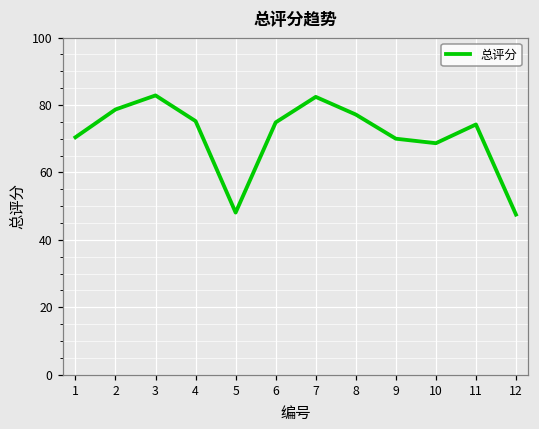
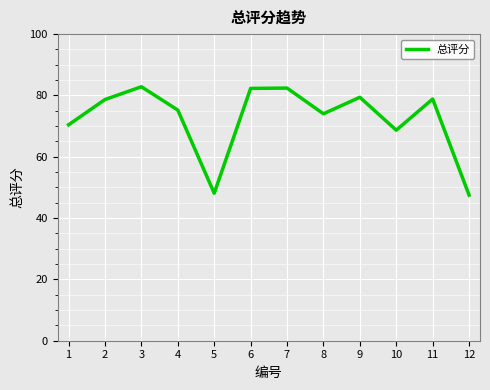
  {
    "1": 70,
    "2": 79,
    "3": 83,
    "4": 75,
    "5": 48,
-   "6": 75,
+   "6": 82,
    "7": 82,
-   "8": 77,
-   "9": 70,
+   "8": 74,
+   "9": 79,
    "10": 69,
-   "11": 74,
+   "11": 79,
    "12": 48
  }
